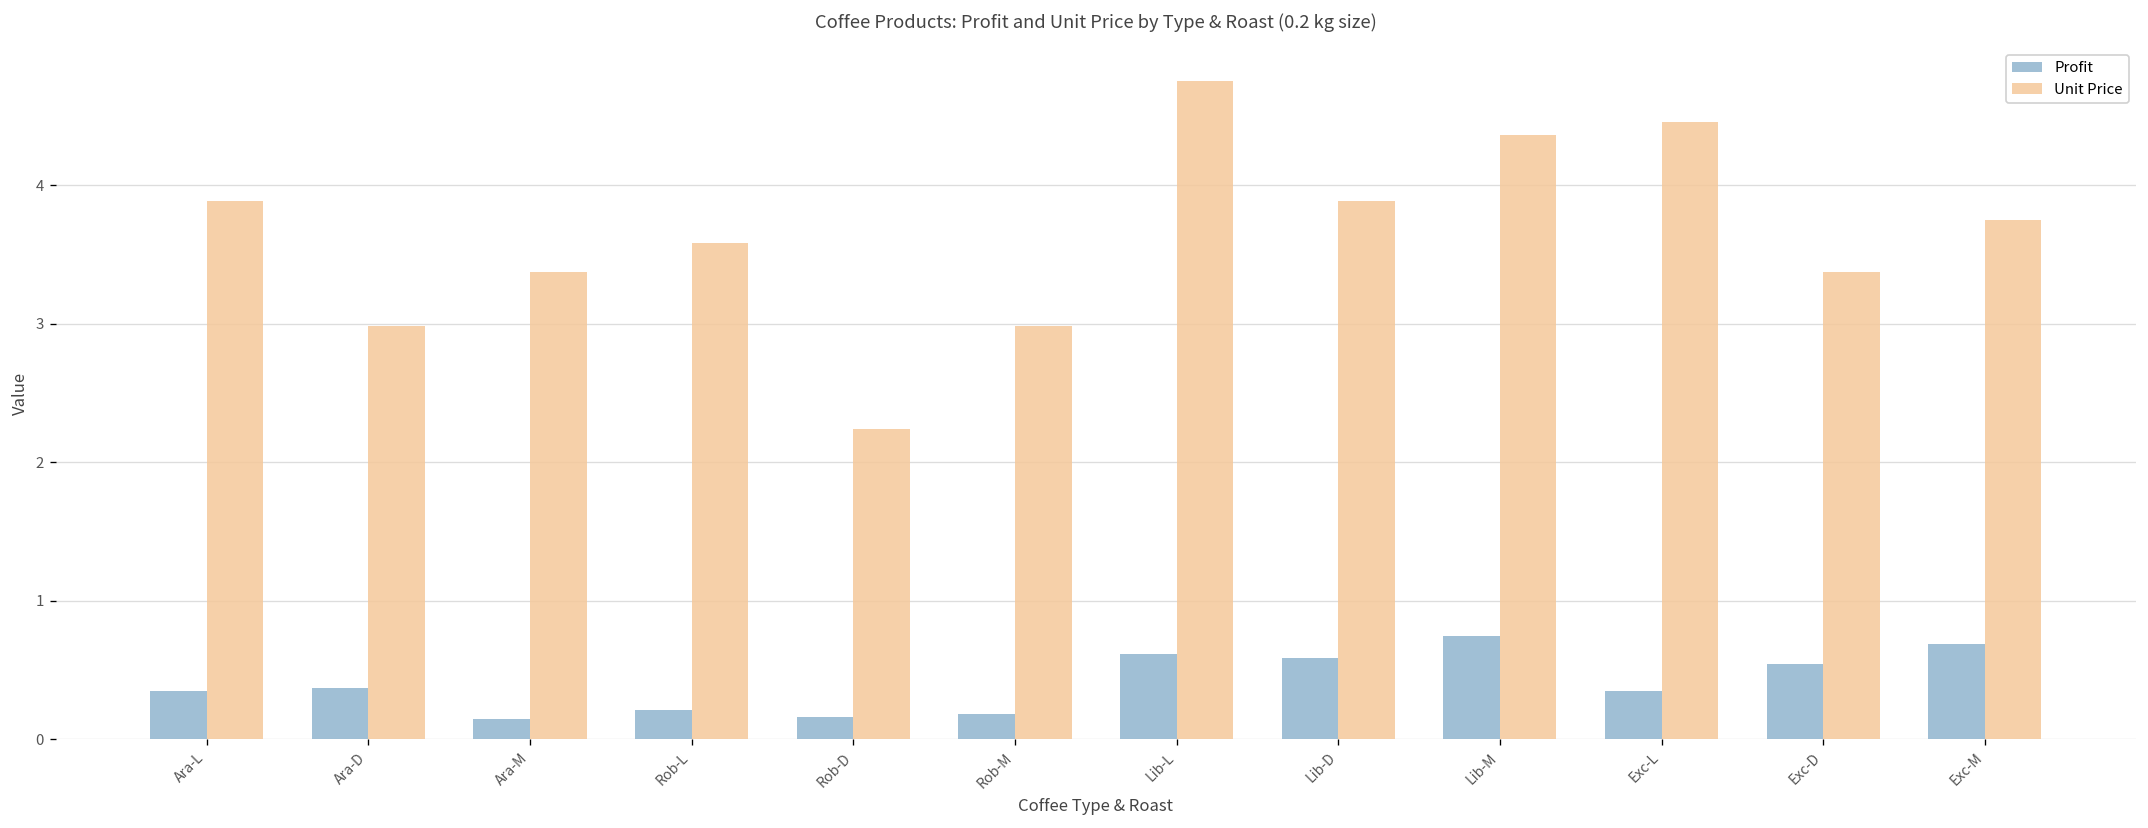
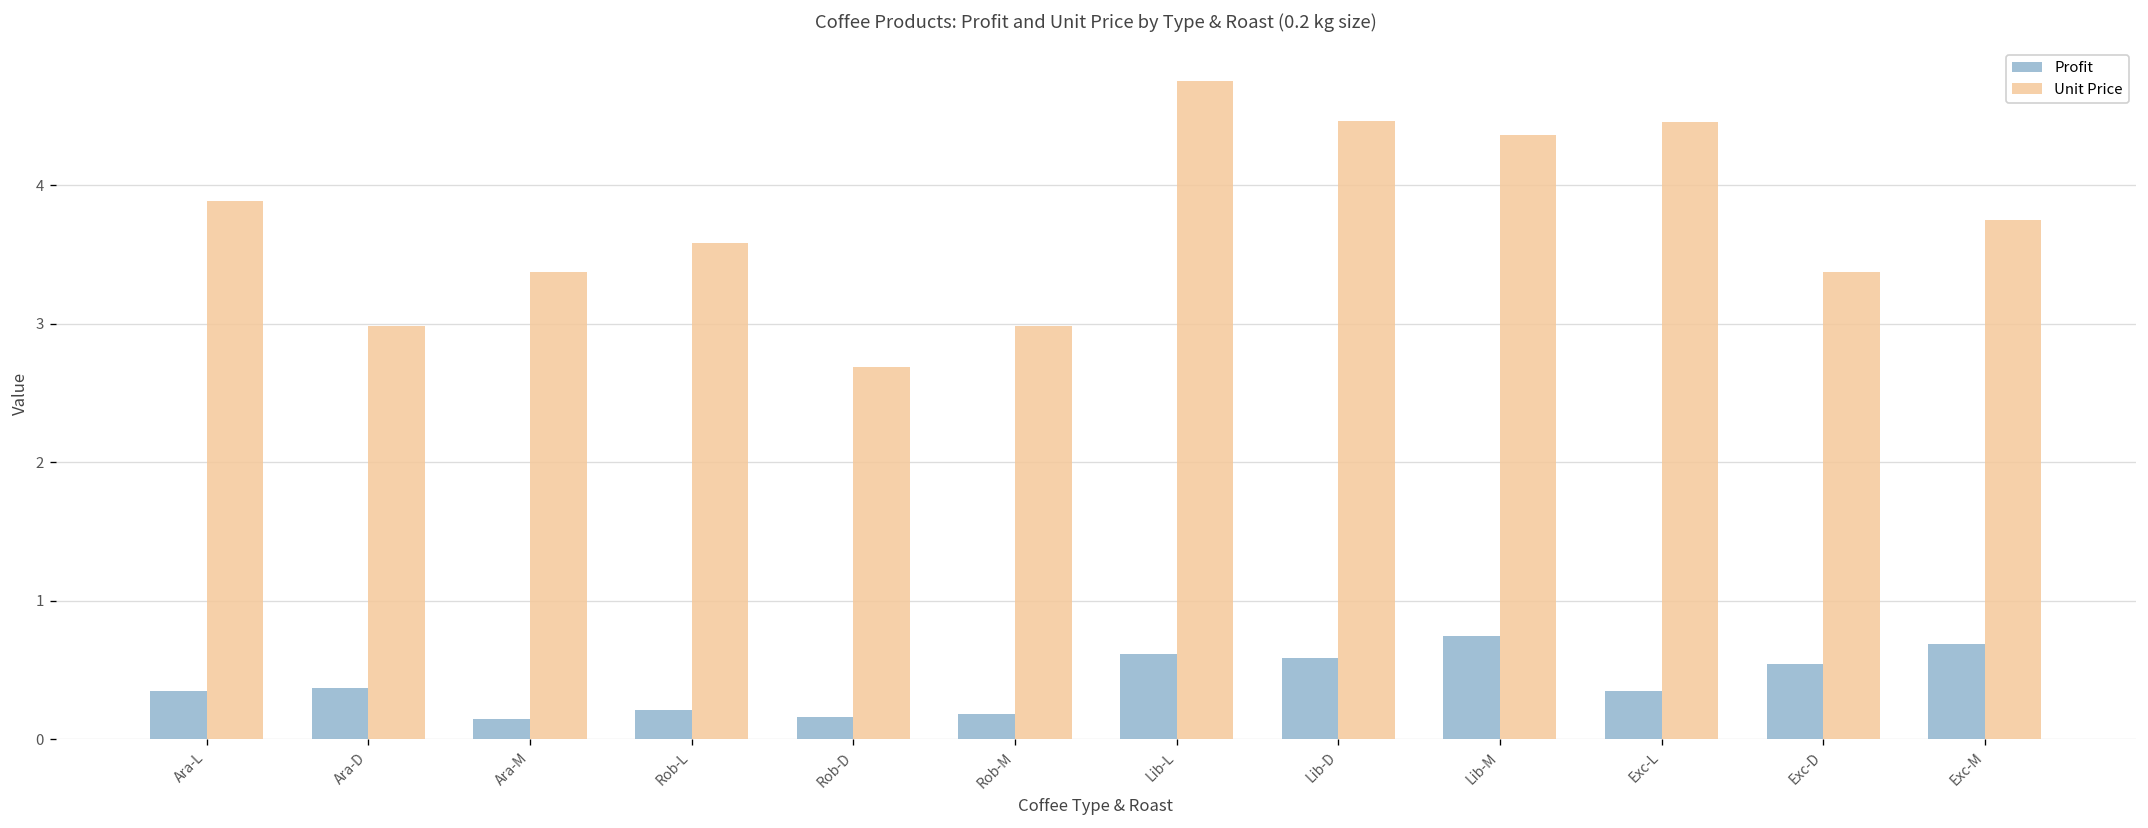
  {
    "Profit": {
      "Ara-L": 0.35,
      "Ara-D": 0.37,
      "Ara-M": 0.15,
      "Rob-L": 0.22,
      "Rob-D": 0.16,
      "Rob-M": 0.18,
      "Lib-L": 0.62,
      "Lib-D": 0.58,
      "Lib-M": 0.75,
      "Exc-L": 0.35,
      "Exc-D": 0.54,
      "Exc-M": 0.69
    },
    "Unit Price": {
      "Ara-L": 3.89,
      "Ara-D": 2.99,
      "Ara-M": 3.38,
      "Rob-L": 3.58,
-     "Rob-D": 2.24,
+     "Rob-D": 2.68,
      "Rob-M": 2.99,
      "Lib-L": 4.76,
-     "Lib-D": 3.89,
+     "Lib-D": 4.46,
      "Lib-M": 4.37,
      "Exc-L": 4.46,
      "Exc-D": 3.38,
      "Exc-M": 3.75
    }
  }
